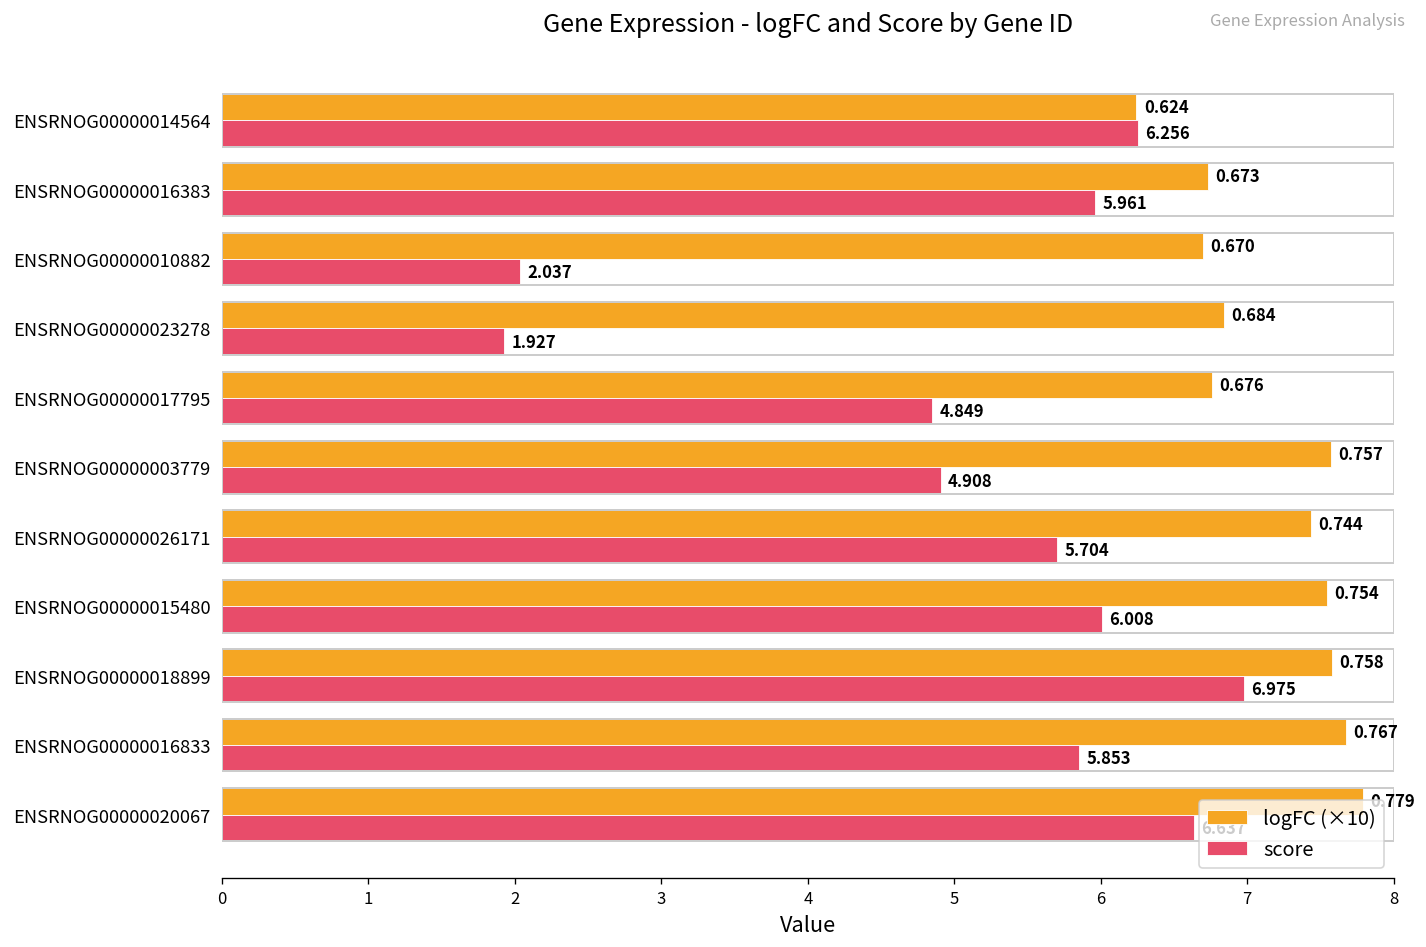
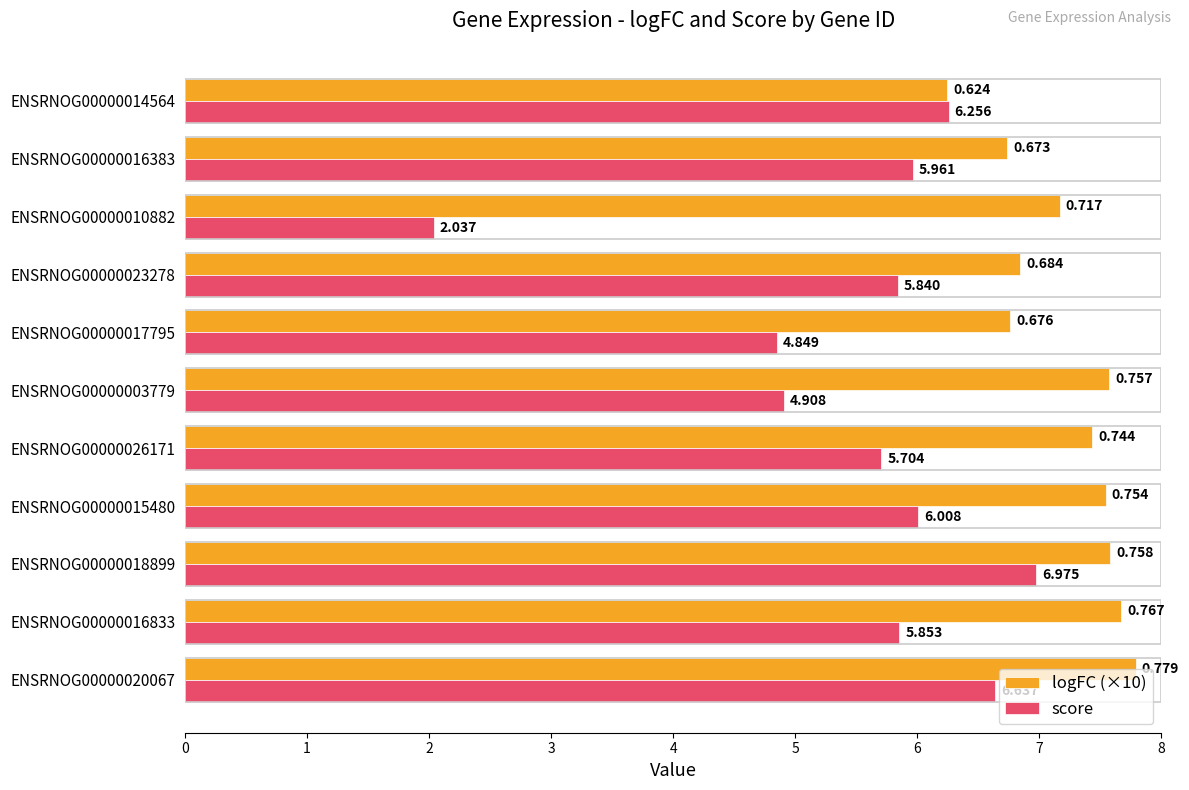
  {
    "logFC (×10)": {
-     "ENSRNOG00000010882": 0.670
+     "ENSRNOG00000010882": 0.717
    },
    "score": {
      "ENSRNOG00000014564": 6.256,
      "ENSRNOG00000016383": 5.961,
      "ENSRNOG00000010882": 2.037,
-     "ENSRNOG00000023278": 1.927,
+     "ENSRNOG00000023278": 5.840,
      "ENSRNOG00000017795": 4.849,
      "ENSRNOG00000003779": 4.908,
      "ENSRNOG00000026171": 5.704,
      "ENSRNOG00000015480": 6.008,
      "ENSRNOG00000018899": 6.975,
      "ENSRNOG00000016833": 5.853
    }
  }
